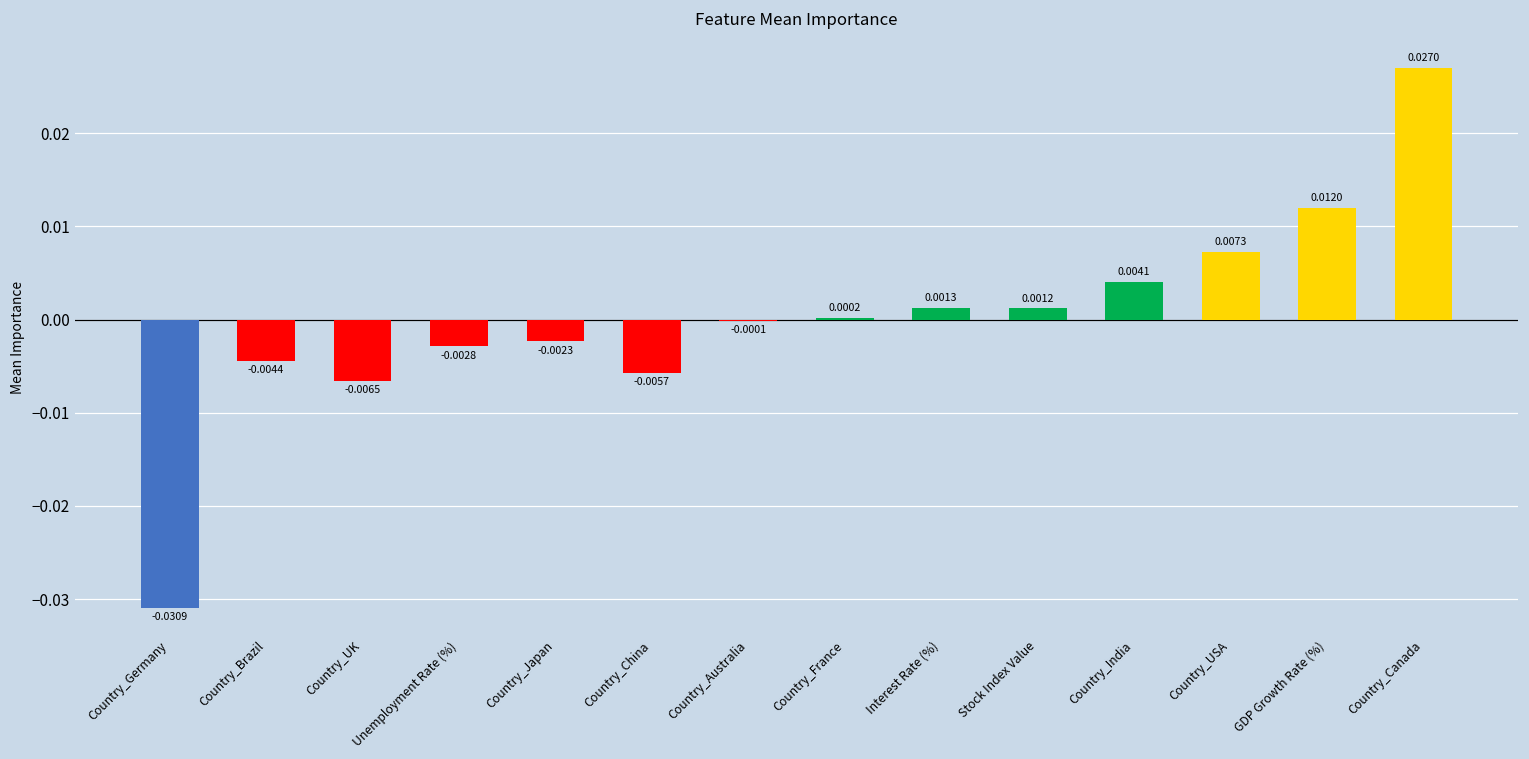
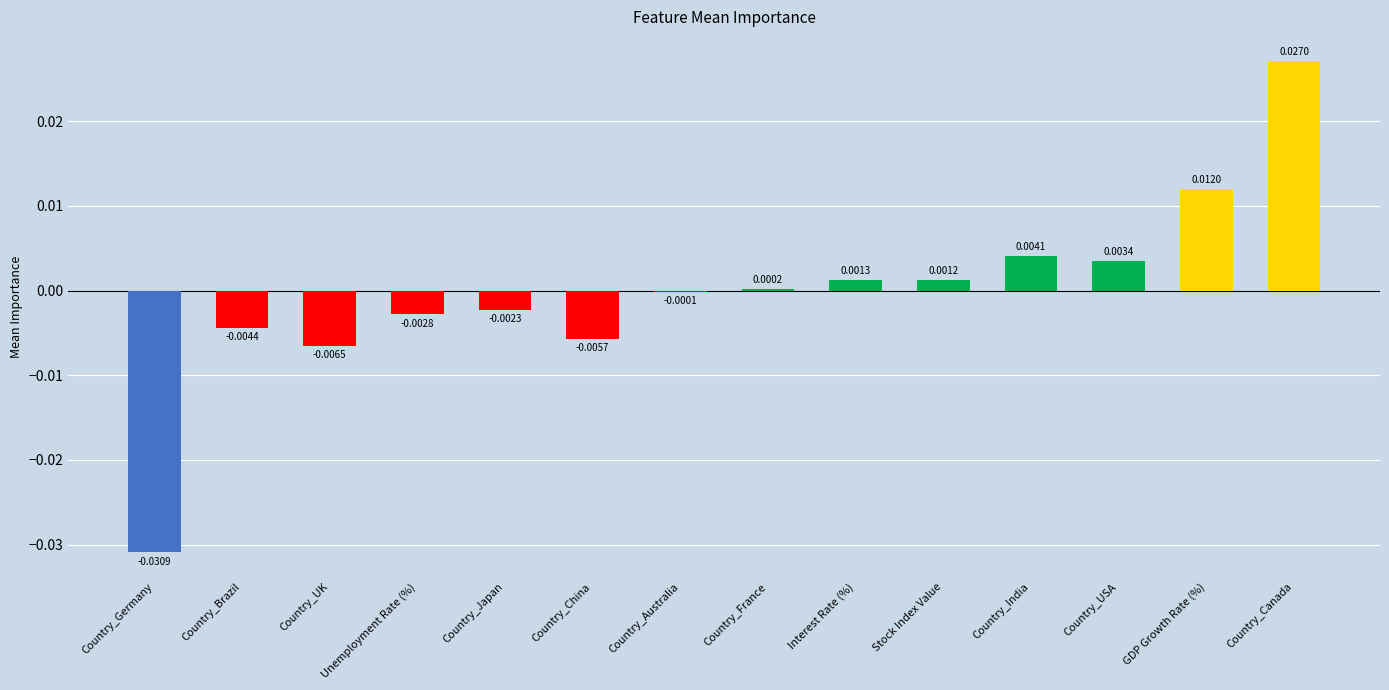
  {
    "Country_Germany": -0.0309,
    "Country_Brazil": -0.0044,
    "Country_UK": -0.0065,
    "Unemployment Rate (%)": -0.0028,
    "Country_Japan": -0.0023,
    "Country_China": -0.0057,
    "Country_Australia": -0.0001,
    "Country_France": 0.0002,
    "Interest Rate (%)": 0.0013,
    "Stock Index Value": 0.0012,
    "Country_India": 0.0041,
-   "Country_USA": 0.0073,
+   "Country_USA": 0.0034,
    "GDP Growth Rate (%)": 0.0120,
    "Country_Canada": 0.0270
  }
